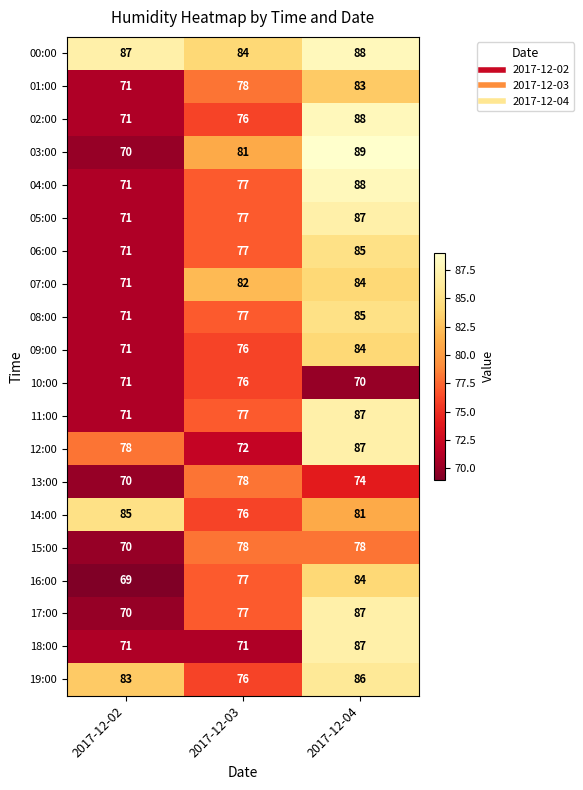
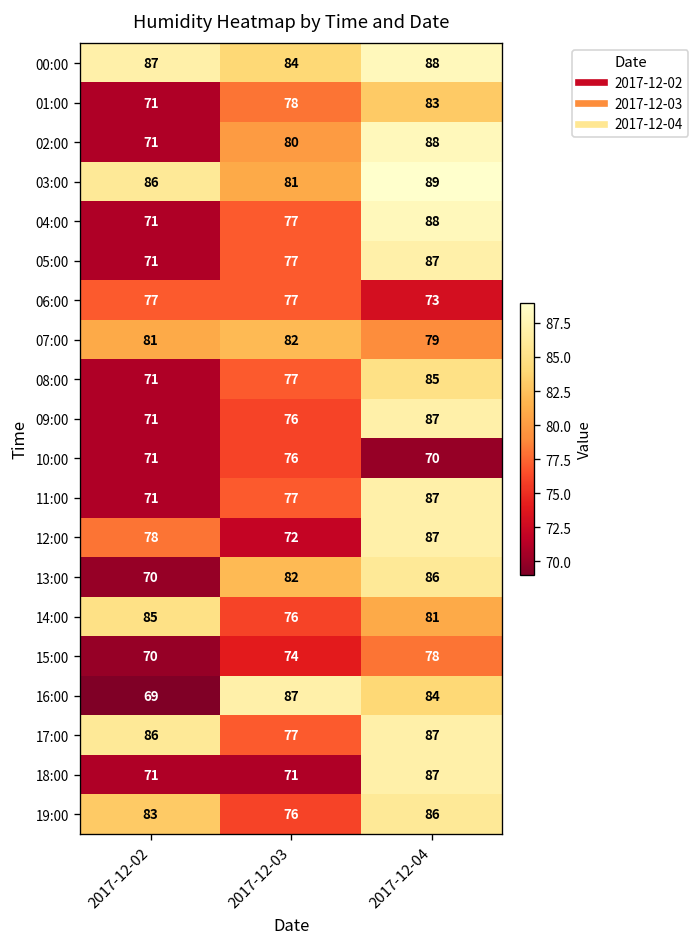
  {
    "00:00": {
      "2017-12-02": 87,
      "2017-12-03": 84,
      "2017-12-04": 88
    },
    "01:00": {
      "2017-12-02": 71,
      "2017-12-03": 78,
      "2017-12-04": 83
    },
    "02:00": {
      "2017-12-02": 71,
-     "2017-12-03": 76,
+     "2017-12-03": 80,
      "2017-12-04": 88
    },
    "03:00": {
-     "2017-12-02": 70,
+     "2017-12-02": 86,
      "2017-12-03": 81,
      "2017-12-04": 89
    },
    "04:00": {
      "2017-12-02": 71,
      "2017-12-03": 77,
      "2017-12-04": 88
    },
    "05:00": {
      "2017-12-02": 71,
      "2017-12-03": 77,
      "2017-12-04": 87
    },
    "06:00": {
-     "2017-12-02": 71,
+     "2017-12-02": 77,
      "2017-12-03": 77,
-     "2017-12-04": 85
+     "2017-12-04": 73
    },
    "07:00": {
-     "2017-12-02": 71,
+     "2017-12-02": 81,
      "2017-12-03": 82,
-     "2017-12-04": 84
+     "2017-12-04": 79
    },
    "08:00": {
      "2017-12-02": 71,
      "2017-12-03": 77,
      "2017-12-04": 85
    },
    "09:00": {
      "2017-12-02": 71,
      "2017-12-03": 76,
-     "2017-12-04": 84
+     "2017-12-04": 87
    },
    "10:00": {
      "2017-12-02": 71,
      "2017-12-03": 76,
      "2017-12-04": 70
    },
    "11:00": {
      "2017-12-02": 71,
      "2017-12-03": 77,
      "2017-12-04": 87
    },
    "12:00": {
      "2017-12-02": 78,
      "2017-12-03": 72,
      "2017-12-04": 87
    },
    "13:00": {
      "2017-12-02": 70,
-     "2017-12-03": 78,
-     "2017-12-04": 74
+     "2017-12-03": 82,
+     "2017-12-04": 86
    },
    "14:00": {
      "2017-12-02": 85,
      "2017-12-03": 76,
      "2017-12-04": 81
    },
    "15:00": {
      "2017-12-02": 70,
-     "2017-12-03": 78,
+     "2017-12-03": 74,
      "2017-12-04": 78
    },
    "16:00": {
      "2017-12-02": 69,
-     "2017-12-03": 77,
+     "2017-12-03": 87,
      "2017-12-04": 84
    },
    "17:00": {
-     "2017-12-02": 70,
+     "2017-12-02": 86,
      "2017-12-03": 77,
      "2017-12-04": 87
    },
    "18:00": {
      "2017-12-02": 71,
      "2017-12-03": 71,
      "2017-12-04": 87
    },
    "19:00": {
      "2017-12-02": 83,
      "2017-12-03": 76,
      "2017-12-04": 86
    }
  }
